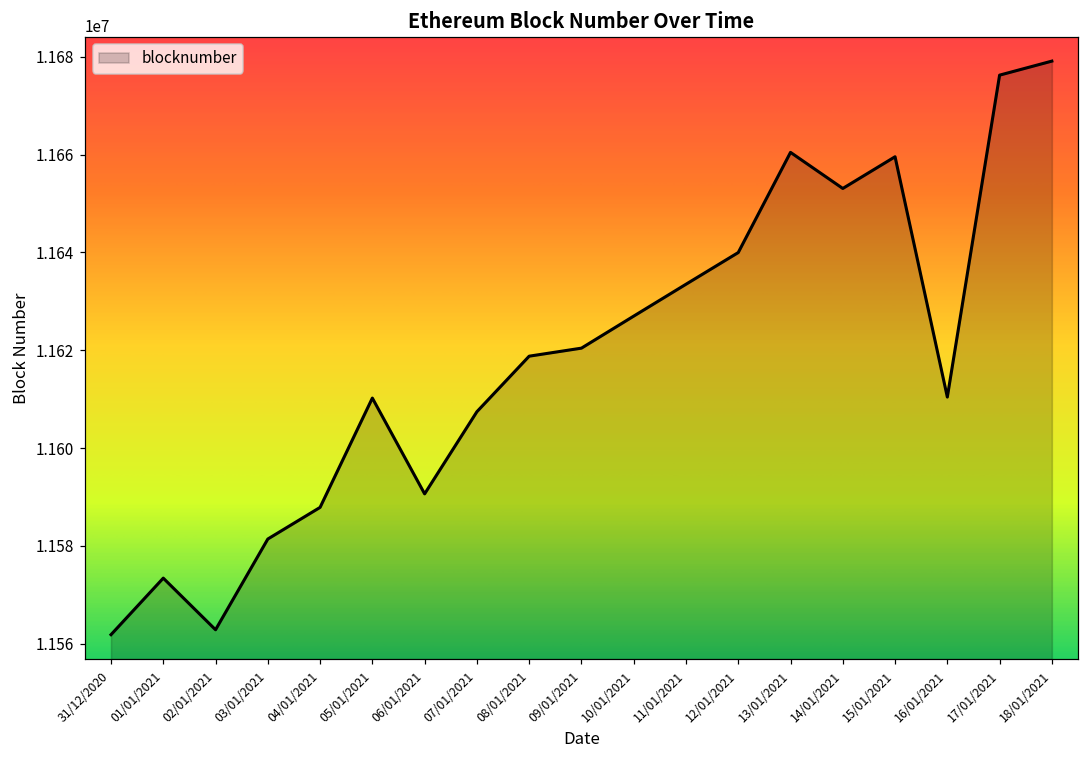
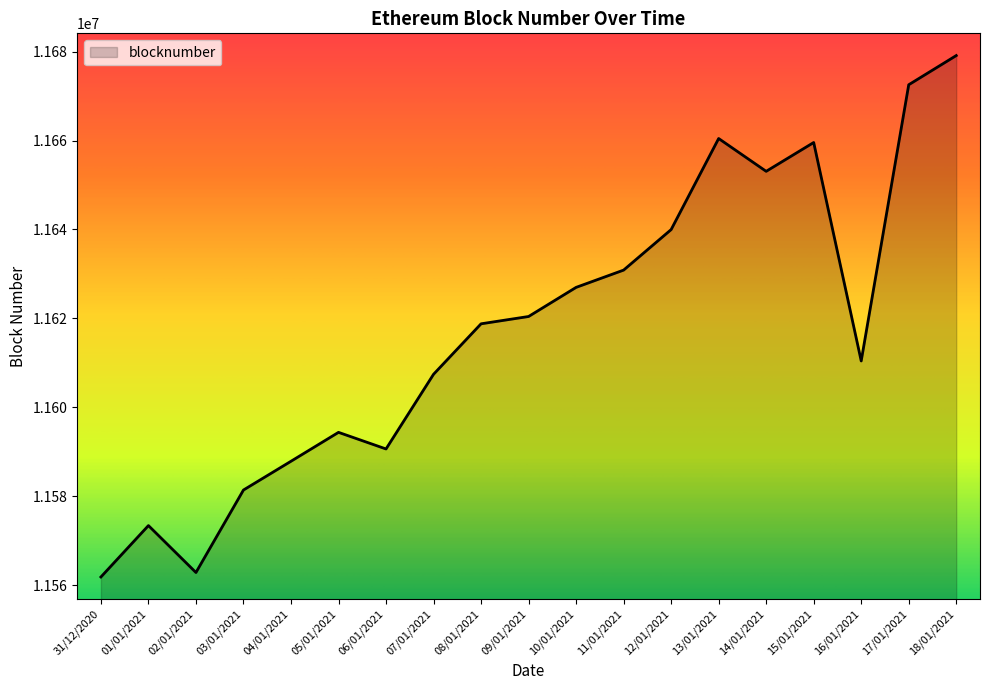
  {
    "31/12/2020": 11562000,
    "01/01/2021": 11573000,
    "02/01/2021": 11563000,
    "03/01/2021": 11581000,
    "04/01/2021": 11588000,
-   "05/01/2021": 11610000,
+   "05/01/2021": 11594000,
    "06/01/2021": 11591000,
    "07/01/2021": 11607000,
    "08/01/2021": 11619000,
    "09/01/2021": 11620000,
    "10/01/2021": 11627000,
-   "11/01/2021": 11633000,
+   "11/01/2021": 11631000,
    "12/01/2021": 11640000,
    "13/01/2021": 11660000,
    "14/01/2021": 11653000,
    "15/01/2021": 11660000,
    "16/01/2021": 11610000,
-   "17/01/2021": 11676000,
+   "17/01/2021": 11673000,
    "18/01/2021": 11679000
  }
